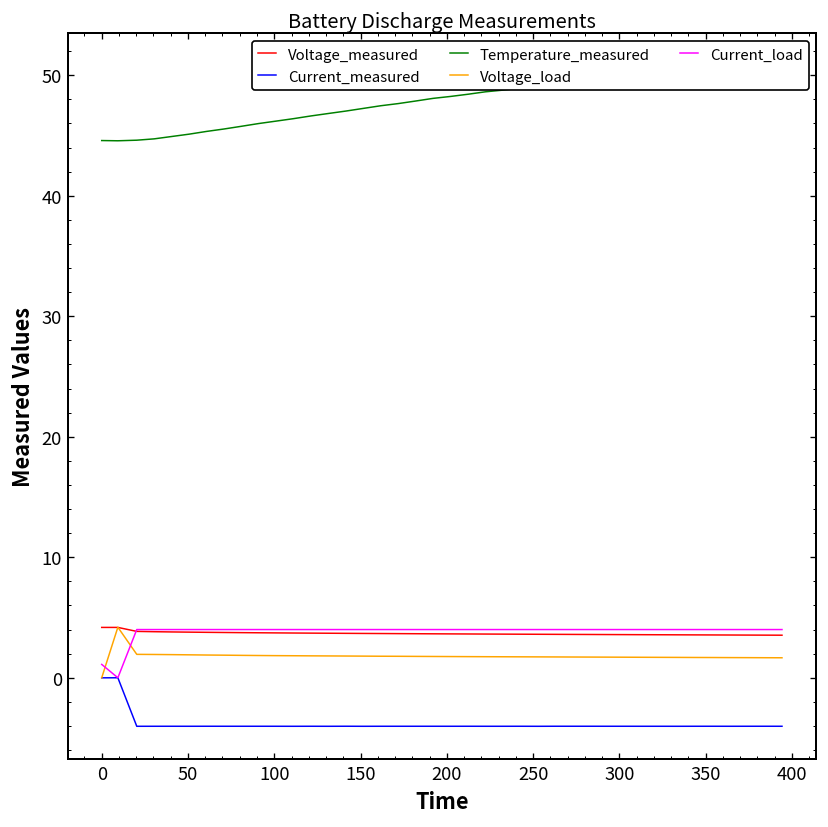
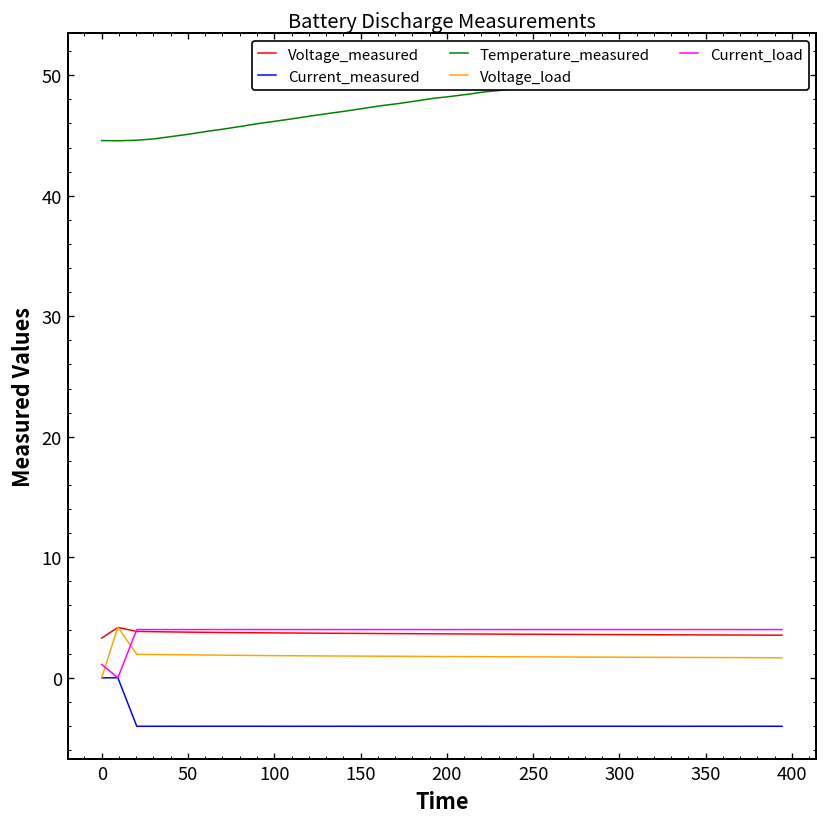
  {
    "Voltage_measured": {
-     "0": 4.2
+     "0": 3.3
    },
    "Temperature_measured": {
      "0": 44.6
    },
    "Current_load": {
      "0": 1.1
    }
  }
